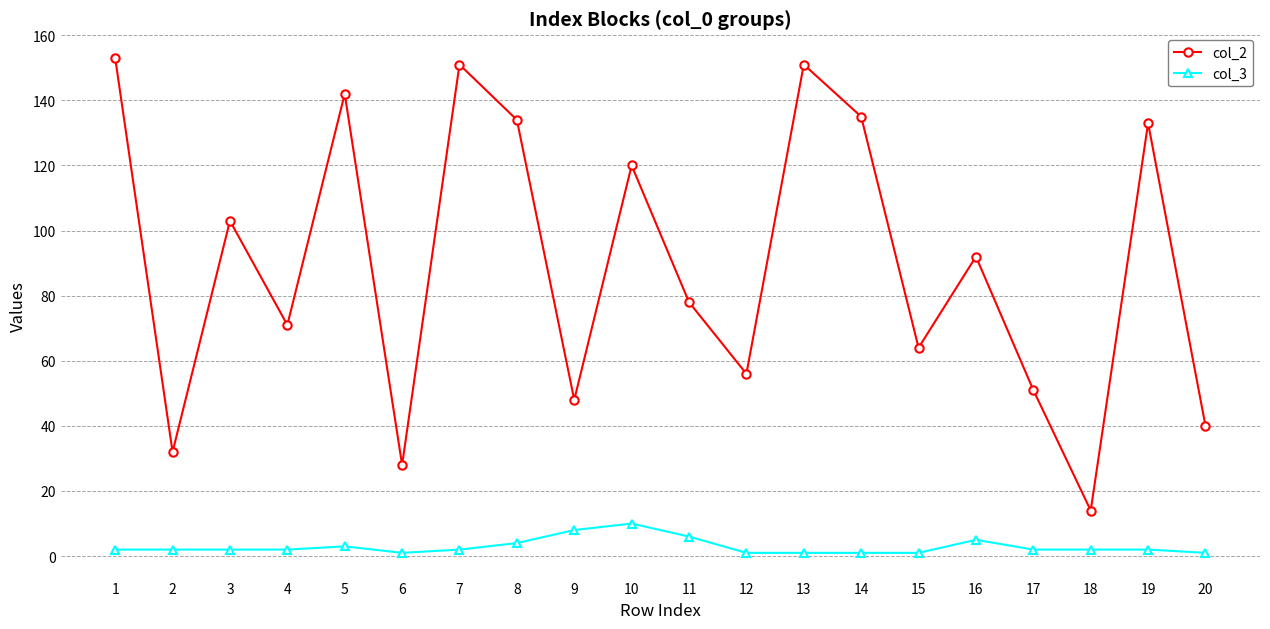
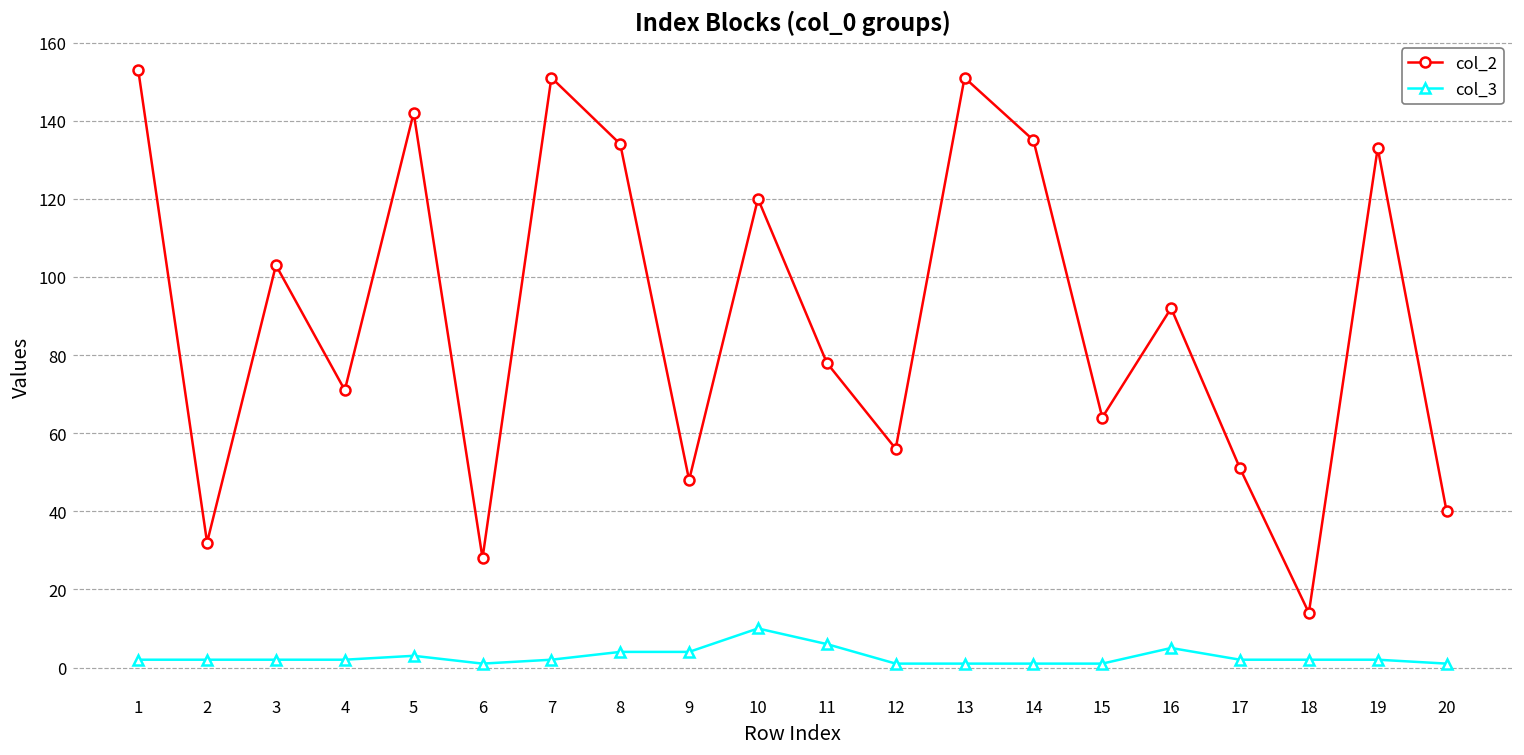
  {
    "col_2": {
      "1": 153,
      "2": 32,
      "3": 103,
      "4": 71,
      "5": 142,
      "6": 28,
      "7": 151,
      "8": 134,
      "9": 48,
      "10": 120,
      "11": 78,
      "12": 56,
      "13": 151,
      "14": 135,
      "15": 64,
      "16": 92,
      "17": 51,
      "18": 14,
      "19": 133,
      "20": 40
    },
    "col_3": {
      "1": 2,
      "2": 2,
      "3": 2,
      "4": 2,
      "5": 3,
      "6": 1,
      "7": 2,
      "8": 4,
-     "9": 8,
+     "9": 4,
      "10": 10,
      "11": 6,
      "12": 1,
      "13": 1,
      "14": 1,
      "15": 1,
      "16": 5,
      "17": 2,
      "18": 2,
      "19": 2,
      "20": 1
    }
  }
